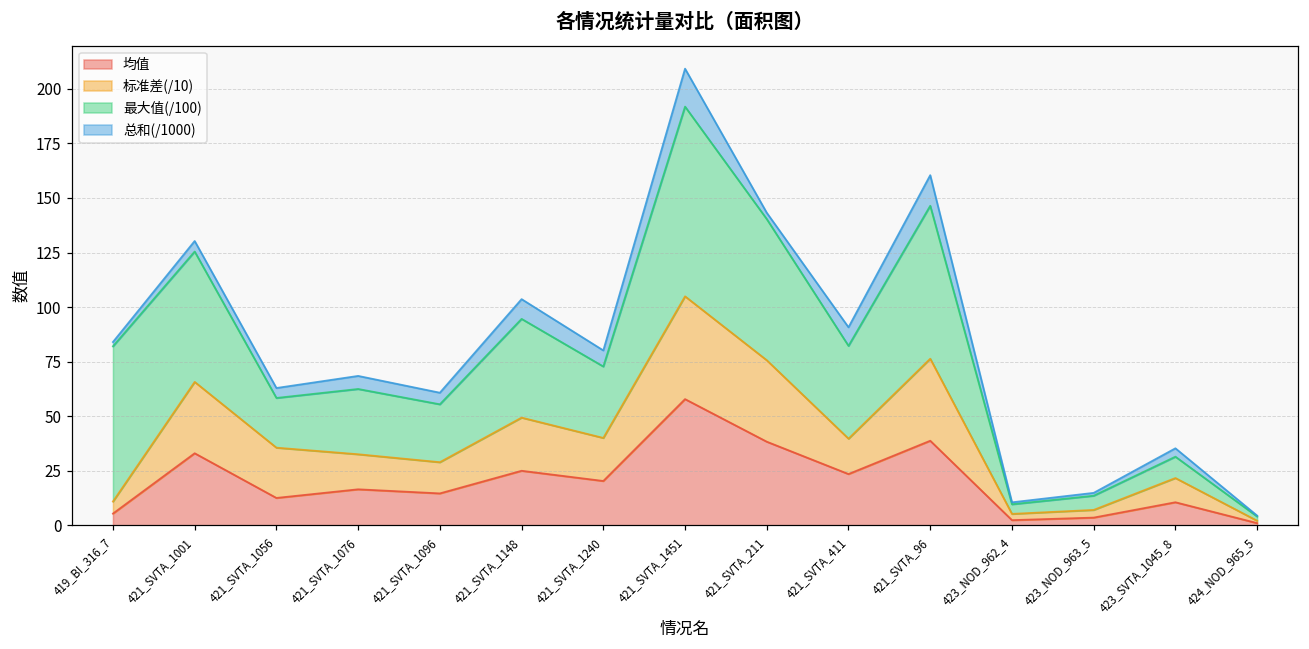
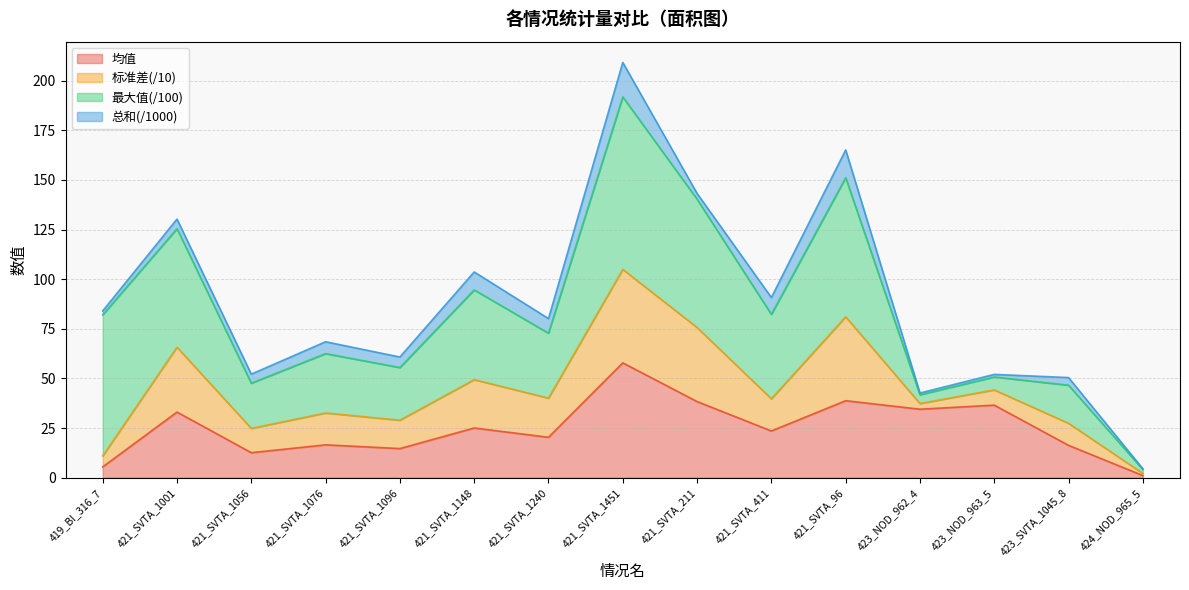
  {
    "均值": {
      "419_BI_316_7": 5,
      "421_SVTA_1001": 33,
      "421_SVTA_1056": 13,
      "421_SVTA_1076": 17,
      "421_SVTA_1096": 15,
      "421_SVTA_1148": 25,
      "421_SVTA_1240": 20,
      "421_SVTA_1451": 58,
      "421_SVTA_211": 38,
      "421_SVTA_411": 24,
      "421_SVTA_96": 39,
-     "423_NOD_962_4": 2,
-     "423_NOD_963_5": 4,
-     "423_SVTA_1045_8": 11
+     "423_NOD_962_4": 35,
+     "423_NOD_963_5": 37,
+     "423_SVTA_1045_8": 16
    },
    "标准差(/10)": {
      "419_BI_316_7": 6,
      "421_SVTA_1001": 33,
-     "421_SVTA_1056": 23,
+     "421_SVTA_1056": 12,
      "421_SVTA_1076": 16,
      "421_SVTA_1096": 14,
      "421_SVTA_1148": 24,
      "421_SVTA_1240": 20,
      "421_SVTA_1451": 47,
      "421_SVTA_211": 37,
      "421_SVTA_411": 16,
-     "421_SVTA_96": 38,
+     "421_SVTA_96": 42,
      "423_NOD_962_4": 3,
-     "423_NOD_963_5": 4,
+     "423_NOD_963_5": 8,
      "423_SVTA_1045_8": 11
    },
    "最大值(/100)": {
      "419_BI_316_7": 71,
      "421_SVTA_1001": 60,
      "421_SVTA_1056": 23,
      "421_SVTA_1076": 30,
      "421_SVTA_1096": 27,
      "421_SVTA_1148": 45,
      "421_SVTA_1240": 33,
      "421_SVTA_1451": 87,
      "421_SVTA_211": 65,
      "421_SVTA_411": 43,
      "421_SVTA_96": 70,
      "423_NOD_963_5": 7,
-     "423_SVTA_1045_8": 10
+     "423_SVTA_1045_8": 19
    },
    "总和(/1000)": {
      "419_BI_316_7": 2,
      "421_SVTA_1001": 5,
      "421_SVTA_1056": 5,
      "421_SVTA_1076": 6,
      "421_SVTA_1096": 5,
      "421_SVTA_1148": 9,
      "421_SVTA_1240": 7,
      "421_SVTA_1451": 17,
      "421_SVTA_211": 3,
      "421_SVTA_411": 9,
      "421_SVTA_96": 14,
      "423_NOD_963_5": 1,
      "423_SVTA_1045_8": 4
    }
  }
